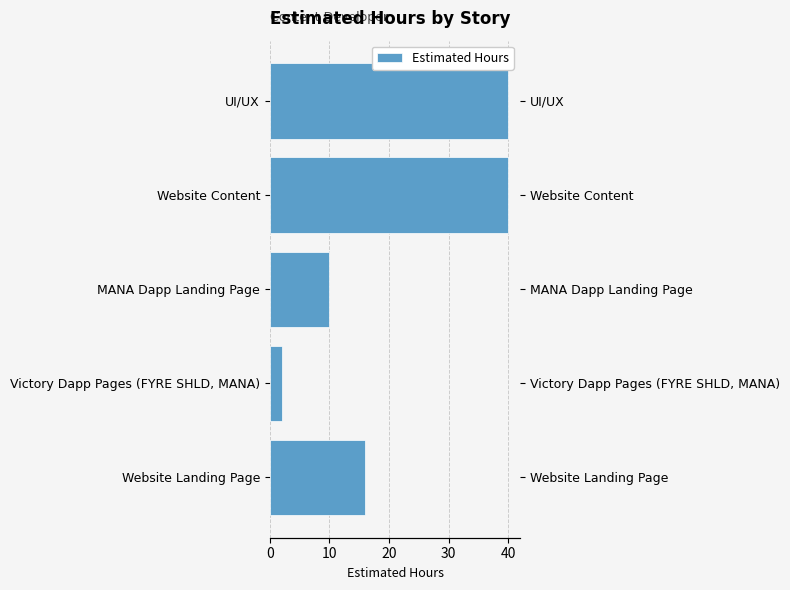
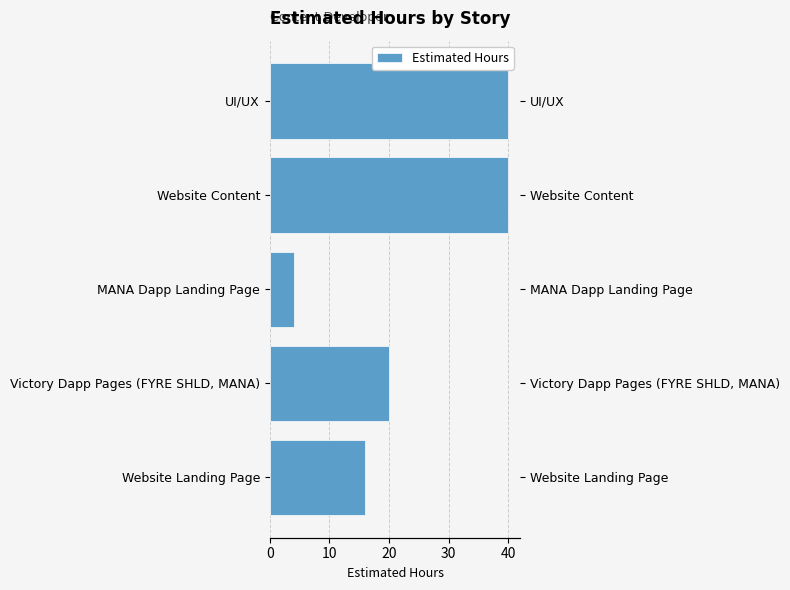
  {
    "UI/UX": 40,
    "Website Content": 40,
-   "MANA Dapp Landing Page": 10,
-   "Victory Dapp Pages (FYRE SHLD, MANA)": 2,
+   "MANA Dapp Landing Page": 4,
+   "Victory Dapp Pages (FYRE SHLD, MANA)": 20,
    "Website Landing Page": 16
  }
